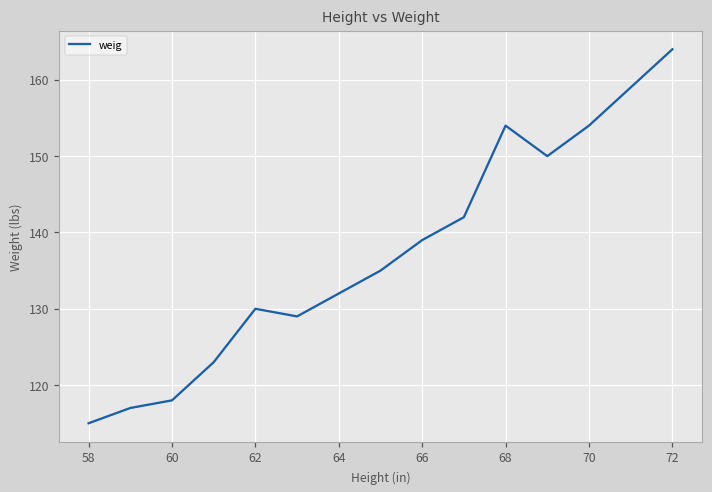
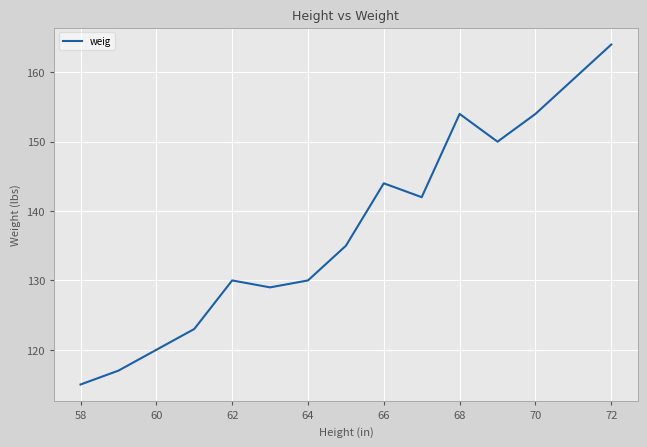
  {
    "58": 115,
-   "60": 118,
+   "60": 120,
    "62": 130,
-   "64": 132,
-   "66": 139,
+   "64": 130,
+   "66": 144,
    "68": 154,
    "70": 154,
    "72": 164
  }
